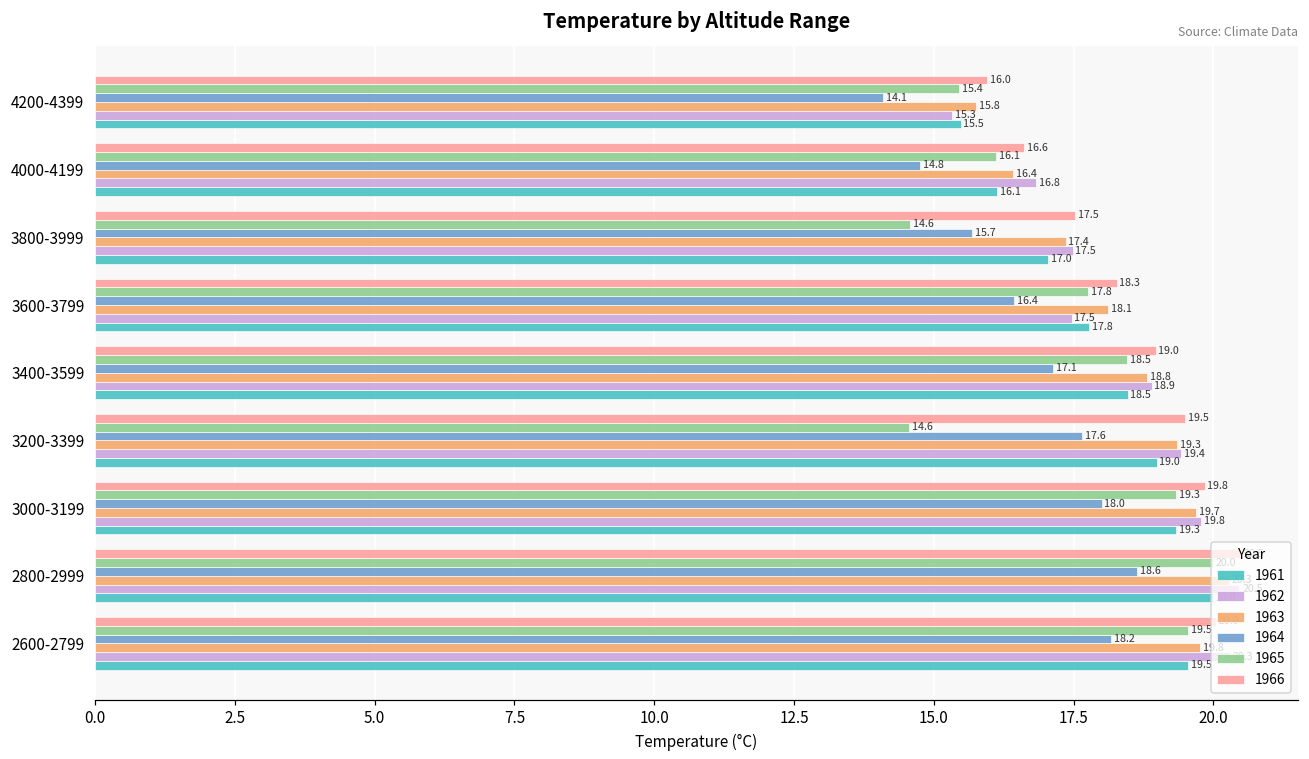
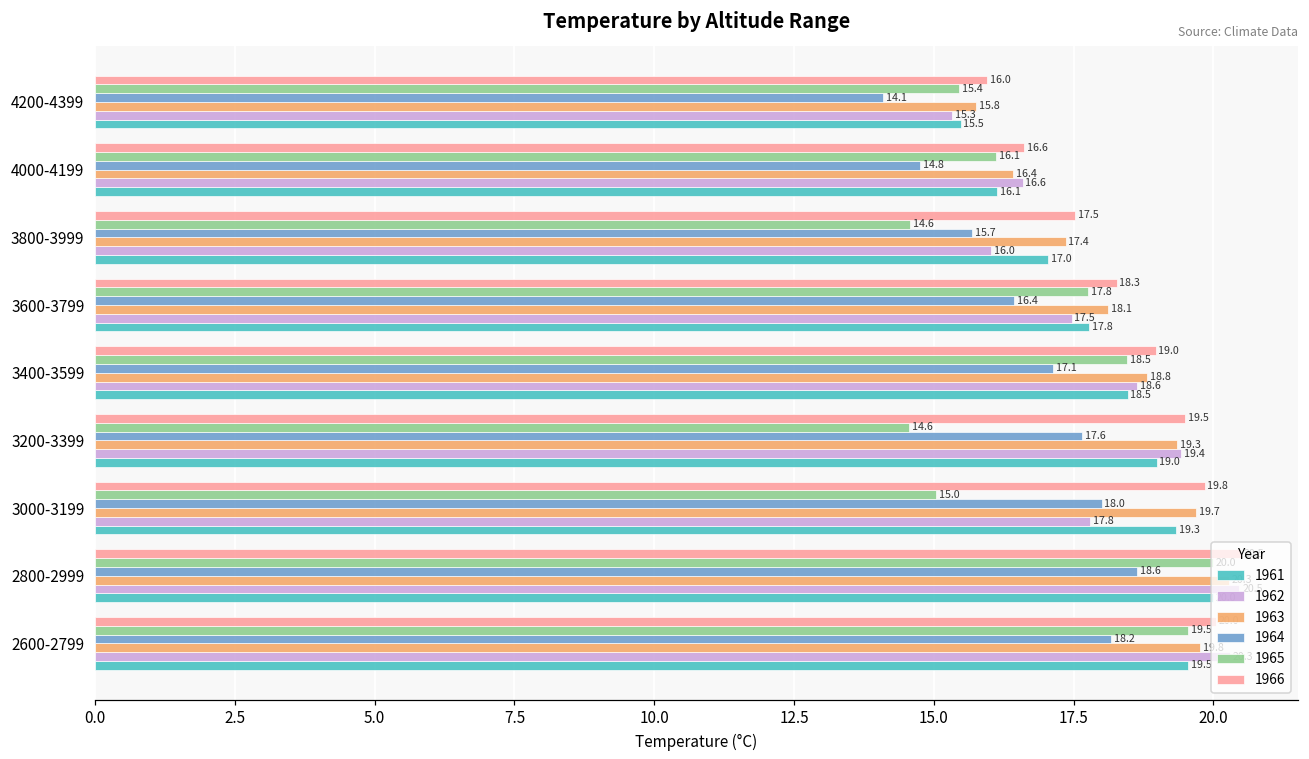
  {
    "1962": {
      "4200-4399": 15.3,
-     "4000-4199": 16.8,
-     "3800-3999": 17.5,
+     "4000-4199": 16.6,
+     "3800-3999": 16.0,
      "3600-3799": 17.5,
-     "3400-3599": 18.9,
-     "3000-3199": 19.8
+     "3400-3599": 18.6,
+     "3000-3199": 17.8
    },
    "1965": {
      "4200-4399": 15.4,
      "4000-4199": 16.1,
      "3800-3999": 14.6,
      "3600-3799": 17.8,
      "3400-3599": 18.5,
      "3200-3399": 14.6,
-     "3000-3199": 19.3
+     "3000-3199": 15.0
    }
  }
